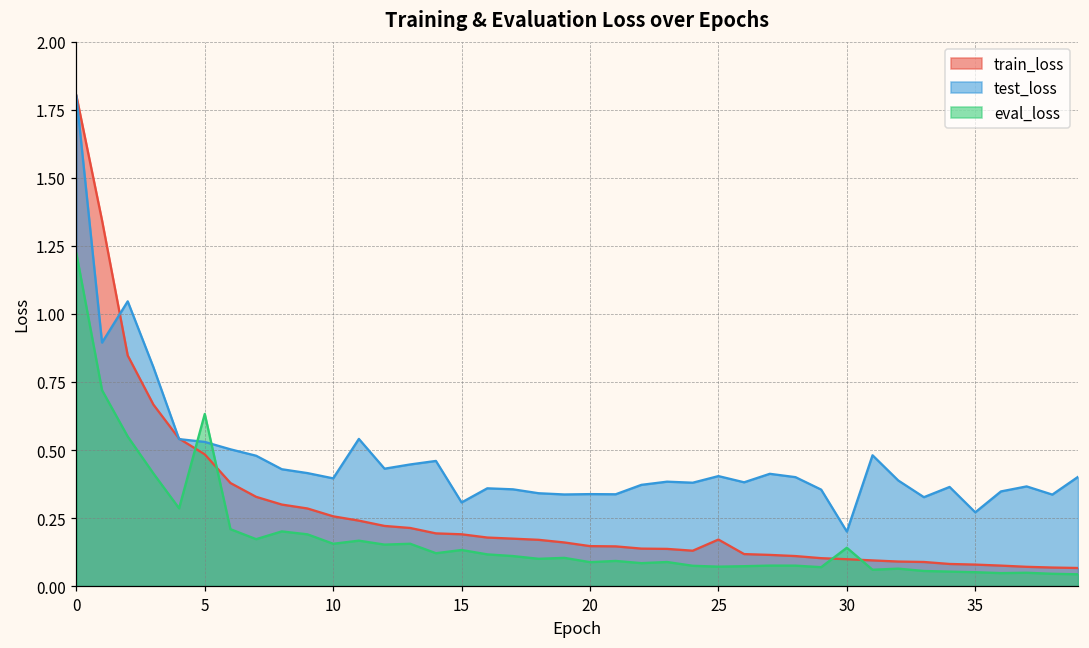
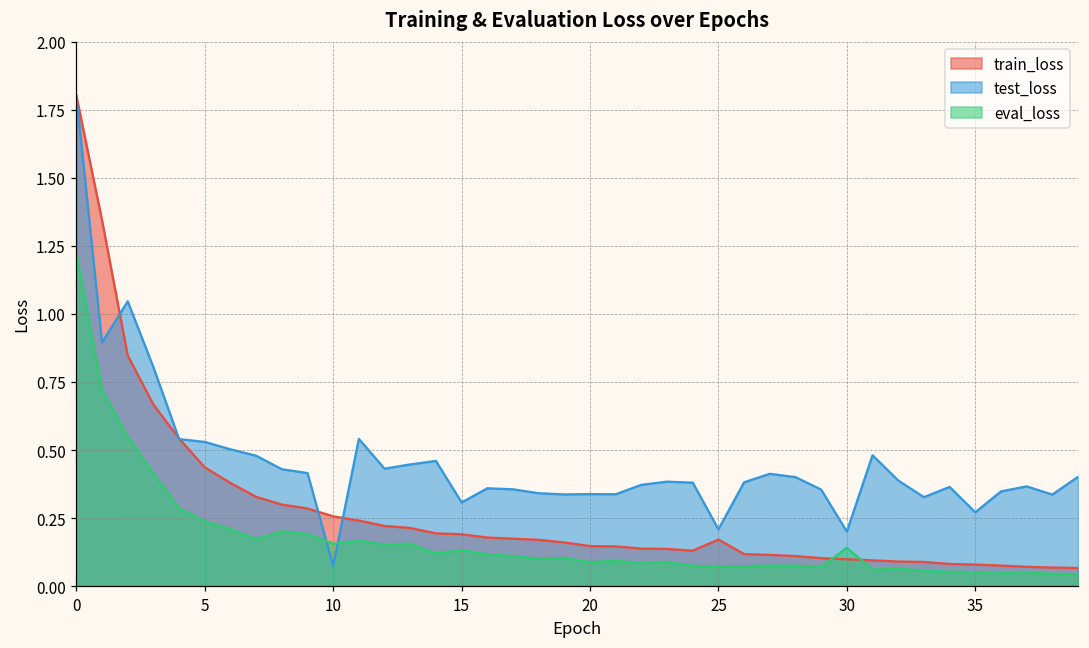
  {
    "train_loss": {
-     "5": 0.48,
+     "5": 0.44,
      "10": 0.26,
      "15": 0.19,
      "20": 0.15,
      "25": 0.17,
      "30": 0.10,
      "35": 0.08
    },
    "test_loss": {
      "5": 0.53,
-     "10": 0.40,
+     "10": 0.07,
      "15": 0.31,
      "20": 0.34,
-     "25": 0.40,
+     "25": 0.21,
      "30": 0.20,
      "35": 0.27
    },
    "eval_loss": {
      "0": 1.22,
-     "5": 0.63,
+     "5": 0.24,
      "10": 0.16,
      "15": 0.13,
      "20": 0.09,
      "25": 0.07,
      "30": 0.14,
      "35": 0.05
    }
  }
